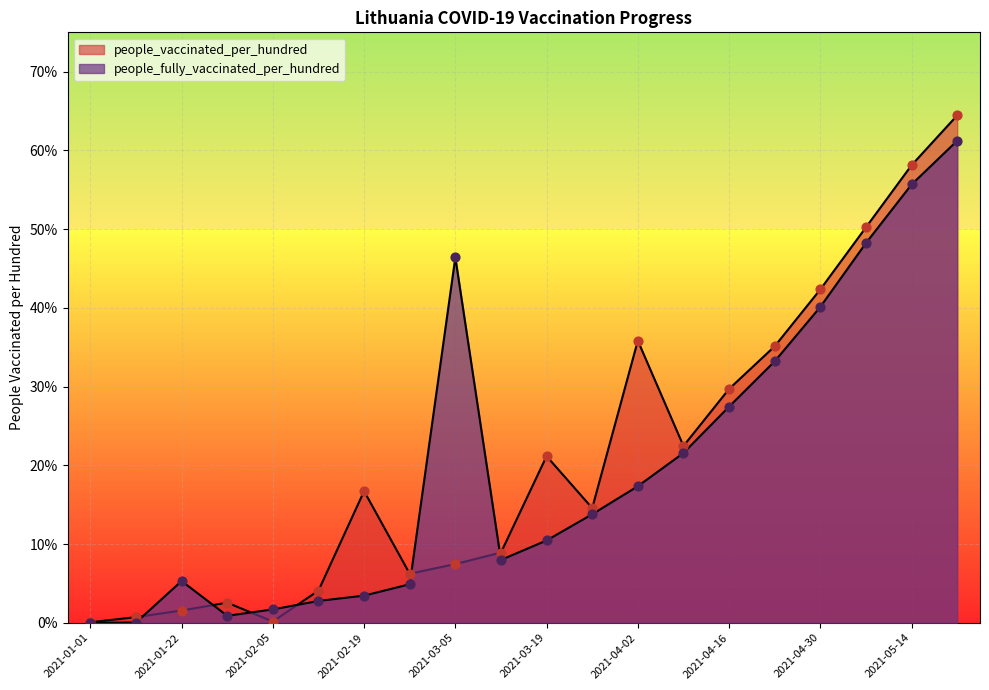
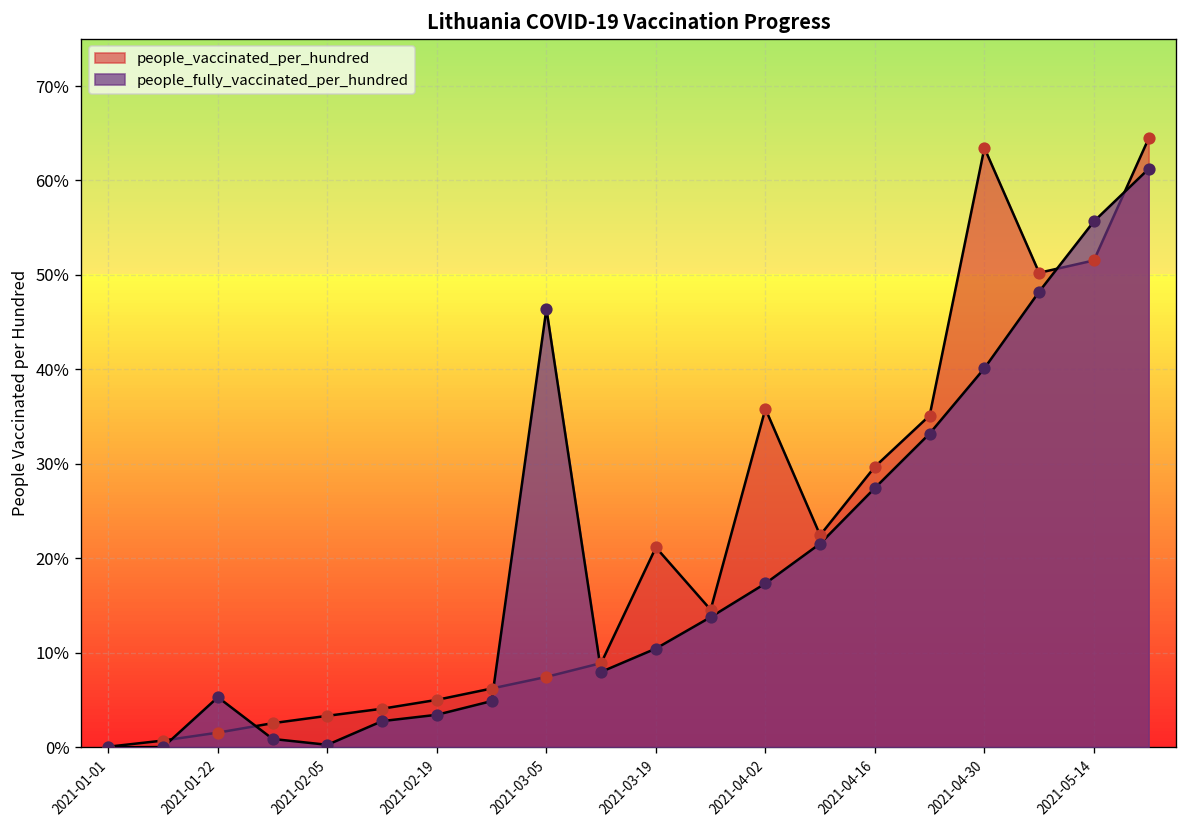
  {
    "people_vaccinated_per_hundred": {
      "2021-01-22": "2%",
-     "2021-02-05": "0%",
-     "2021-02-19": "17%",
+     "2021-02-05": "3%",
+     "2021-02-19": "5%",
      "2021-03-05": "7%",
      "2021-03-19": "21%",
      "2021-04-02": "36%",
      "2021-04-16": "30%",
-     "2021-04-30": "42%",
-     "2021-05-14": "58%"
+     "2021-04-30": "63%",
+     "2021-05-14": "52%"
    },
    "people_fully_vaccinated_per_hundred": {
      "2021-01-22": "5%",
-     "2021-02-05": "2%",
+     "2021-02-05": "0%",
      "2021-02-19": "3%",
      "2021-03-05": "46%",
      "2021-03-19": "10%",
      "2021-04-02": "17%",
      "2021-04-16": "27%",
      "2021-04-30": "40%",
      "2021-05-14": "56%"
    }
  }
